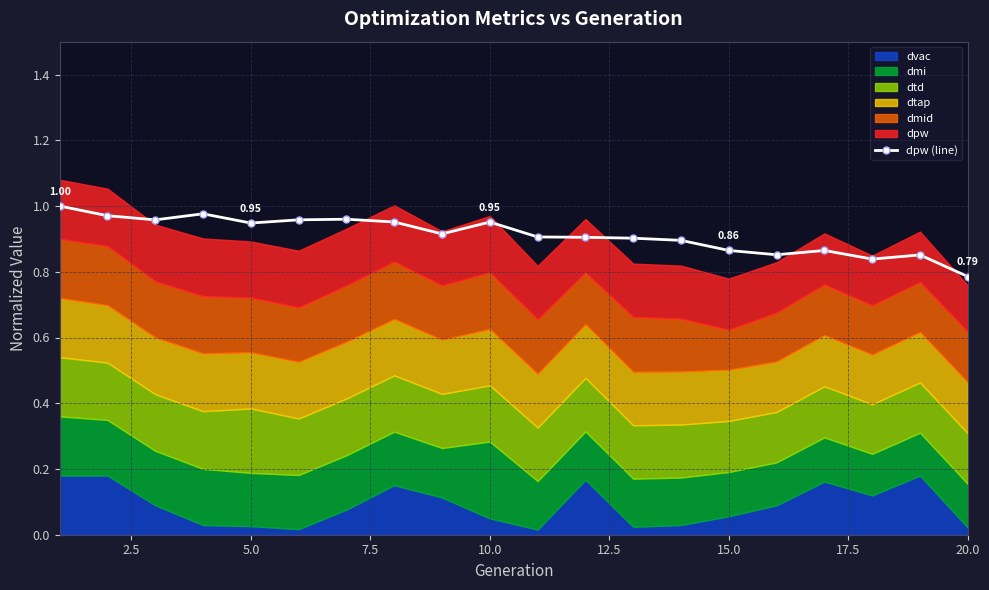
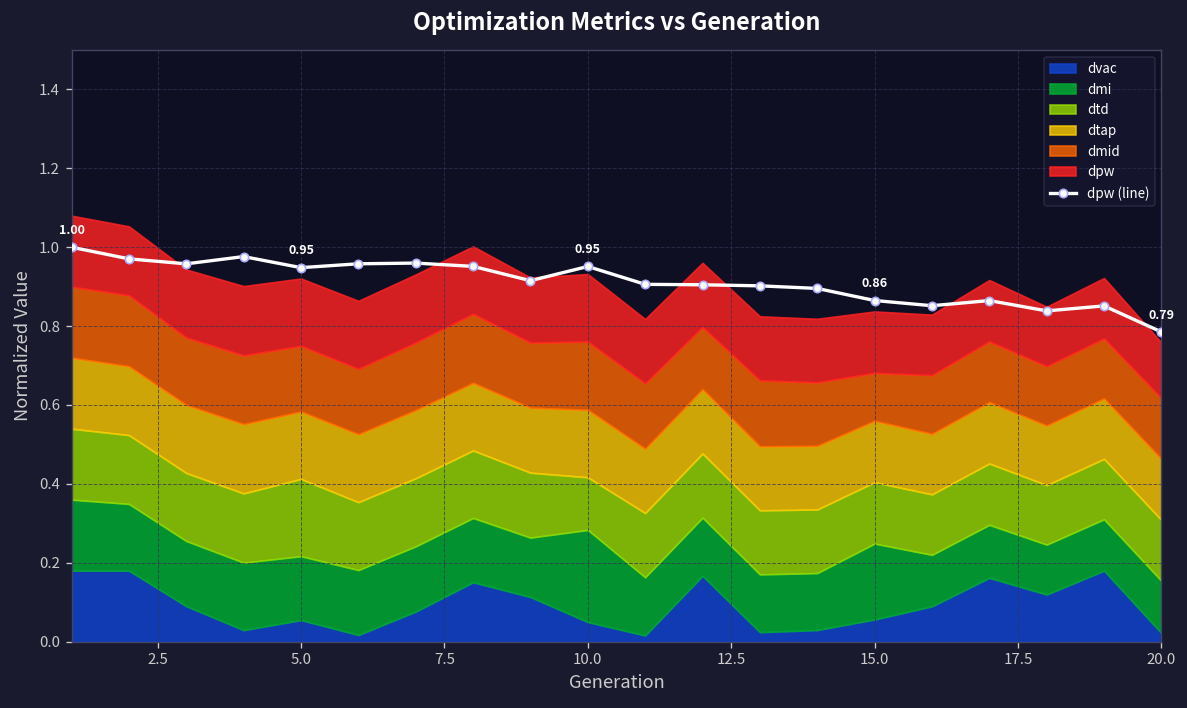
  {
    "dvac": {
-     "5.0": 0.03,
+     "5.0": 0.05,
      "10.0": 0.05,
      "15.0": 0.06,
      "20.0": 0.02
    },
    "dpw (line)": {
      "5.0": 0.95,
      "10.0": 0.95,
      "15.0": 0.86,
      "20.0": 0.79
    },
    "dmi": {
      "5.0": 0.16,
      "10.0": 0.23,
-     "15.0": 0.13,
+     "15.0": 0.19,
      "20.0": 0.13
    },
    "dtd": {
      "5.0": 0.20,
-     "10.0": 0.17,
+     "10.0": 0.13,
      "15.0": 0.16,
      "20.0": 0.15
    },
    "dtap": {
      "5.0": 0.17,
      "10.0": 0.17,
      "15.0": 0.16,
      "20.0": 0.15
    },
    "dmid": {
      "5.0": 0.17,
      "10.0": 0.17,
      "15.0": 0.12,
      "20.0": 0.15
    },
    "dpw": {
      "5.0": 0.17,
      "15.0": 0.16,
      "20.0": 0.14
    }
  }
